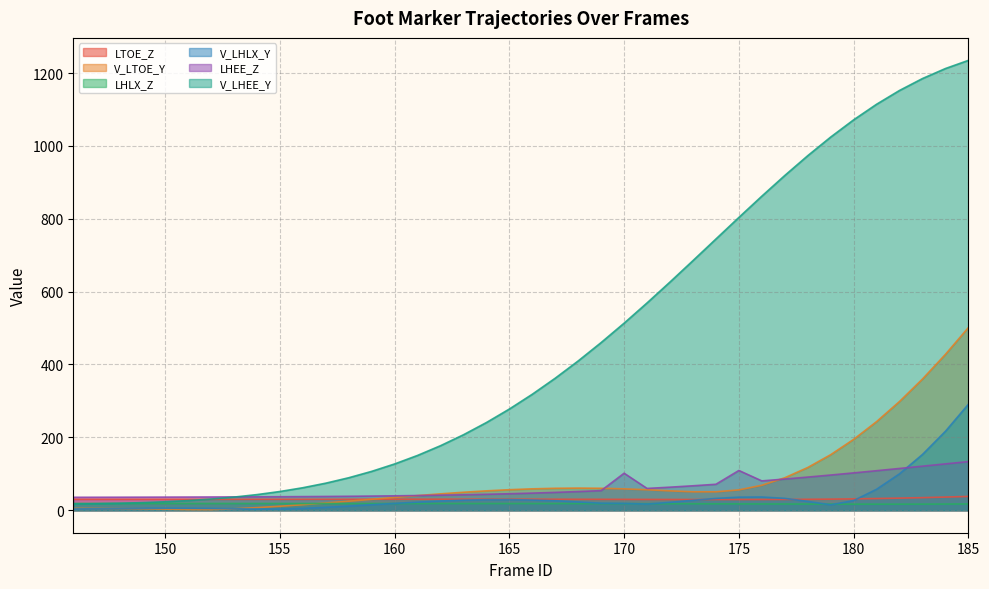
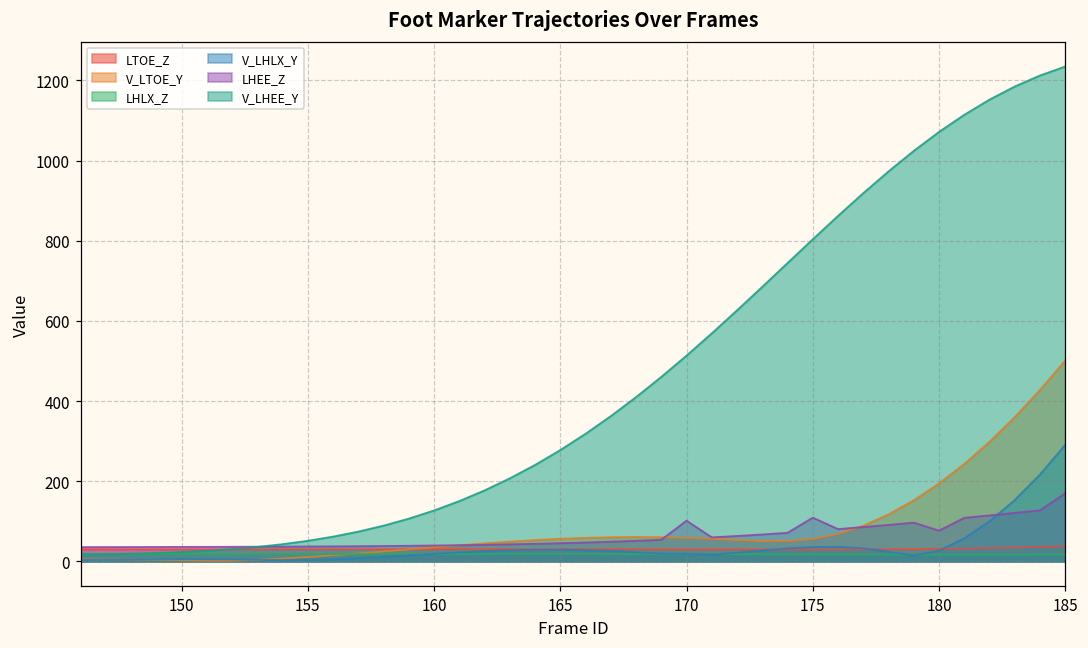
  {
    "LHEE_Z": {
      "155": 40,
      "165": 50,
      "170": 100,
      "175": 110,
-     "180": 100,
-     "185": 130
+     "180": 80,
+     "185": 170
    }
  }
